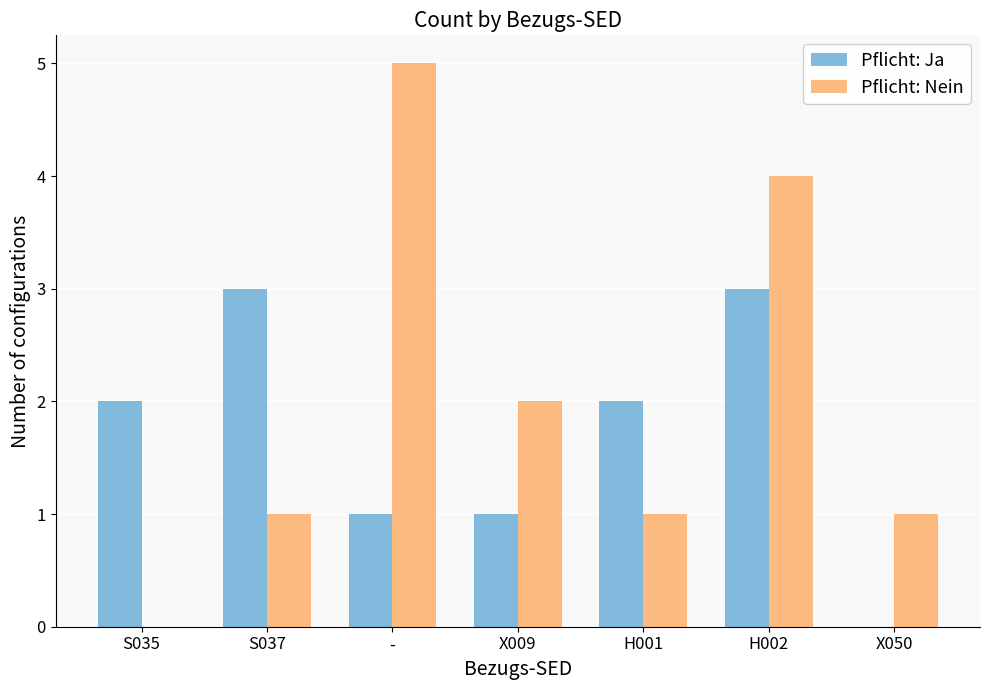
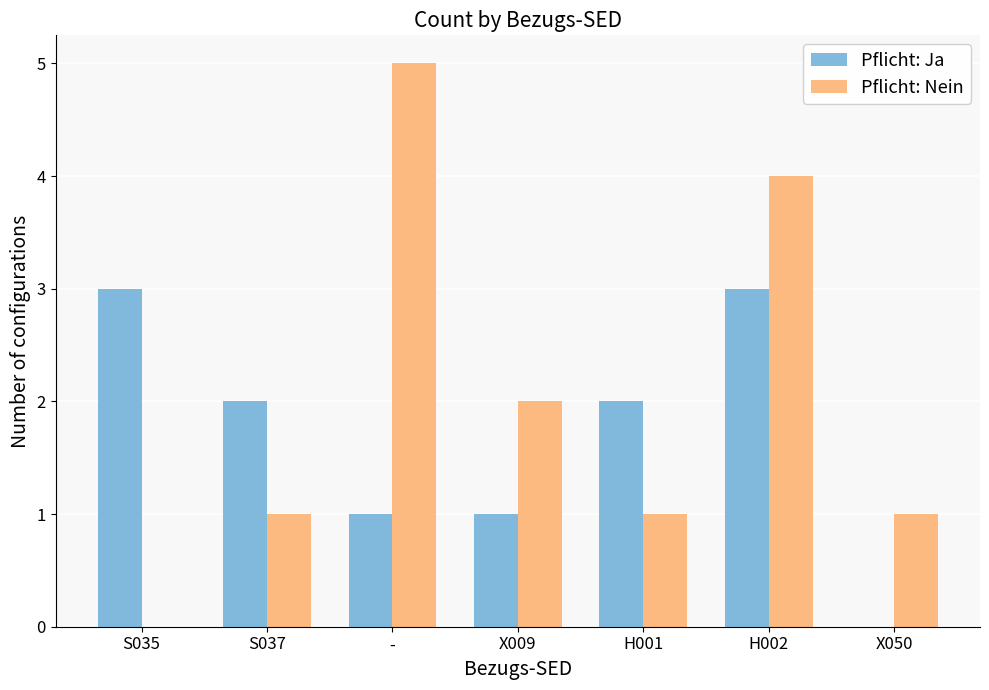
  {
    "Pflicht: Ja": {
-     "S035": 2,
-     "S037": 3,
+     "S035": 3,
+     "S037": 2,
      "-": 1,
      "X009": 1,
      "H001": 2,
      "H002": 3,
      "X050": 0
    },
    "Pflicht: Nein": {
      "S035": 0,
      "S037": 1,
      "-": 5,
      "X009": 2,
      "H001": 1,
      "H002": 4,
      "X050": 1
    }
  }
